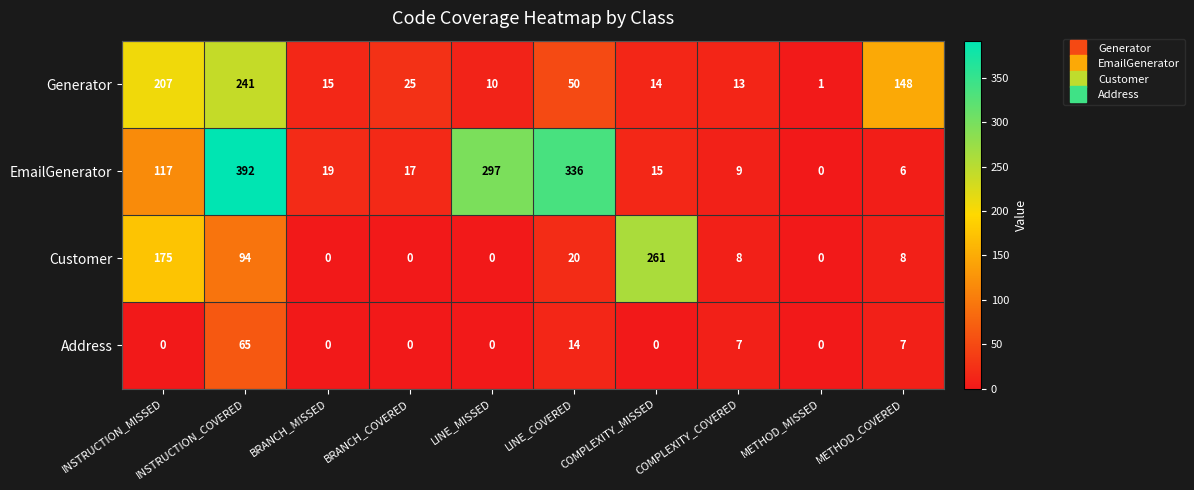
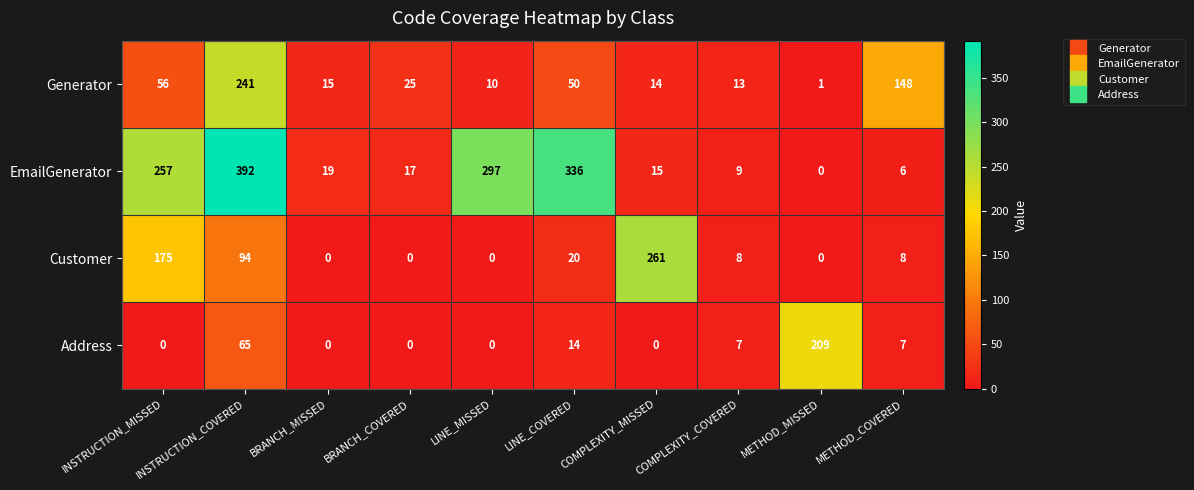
  {
    "Generator": {
-     "INSTRUCTION_MISSED": 207,
+     "INSTRUCTION_MISSED": 56,
      "INSTRUCTION_COVERED": 241,
      "BRANCH_MISSED": 15,
      "BRANCH_COVERED": 25,
      "LINE_MISSED": 10,
      "LINE_COVERED": 50,
      "COMPLEXITY_MISSED": 14,
      "COMPLEXITY_COVERED": 13,
      "METHOD_MISSED": 1,
      "METHOD_COVERED": 148
    },
    "EmailGenerator": {
-     "INSTRUCTION_MISSED": 117,
+     "INSTRUCTION_MISSED": 257,
      "INSTRUCTION_COVERED": 392,
      "BRANCH_MISSED": 19,
      "BRANCH_COVERED": 17,
      "LINE_MISSED": 297,
      "LINE_COVERED": 336,
      "COMPLEXITY_MISSED": 15,
      "COMPLEXITY_COVERED": 9,
      "METHOD_MISSED": 0,
      "METHOD_COVERED": 6
    },
    "Customer": {
      "INSTRUCTION_MISSED": 175,
      "INSTRUCTION_COVERED": 94,
      "BRANCH_MISSED": 0,
      "BRANCH_COVERED": 0,
      "LINE_MISSED": 0,
      "LINE_COVERED": 20,
      "COMPLEXITY_MISSED": 261,
      "COMPLEXITY_COVERED": 8,
      "METHOD_MISSED": 0,
      "METHOD_COVERED": 8
    },
    "Address": {
      "INSTRUCTION_MISSED": 0,
      "INSTRUCTION_COVERED": 65,
      "BRANCH_MISSED": 0,
      "BRANCH_COVERED": 0,
      "LINE_MISSED": 0,
      "LINE_COVERED": 14,
      "COMPLEXITY_MISSED": 0,
      "COMPLEXITY_COVERED": 7,
-     "METHOD_MISSED": 0,
+     "METHOD_MISSED": 209,
      "METHOD_COVERED": 7
    }
  }
